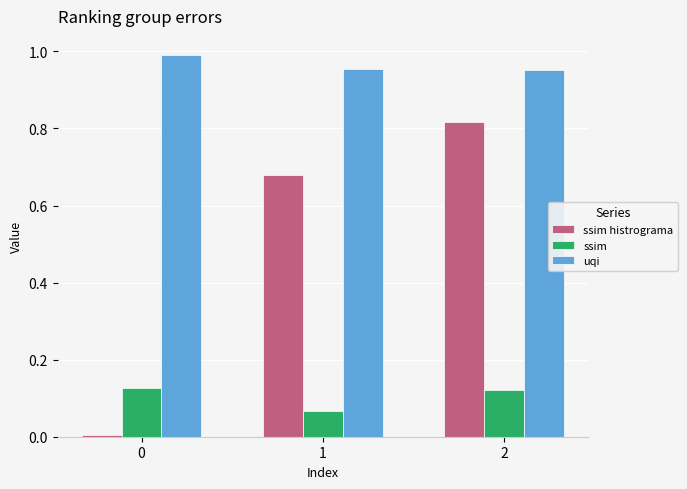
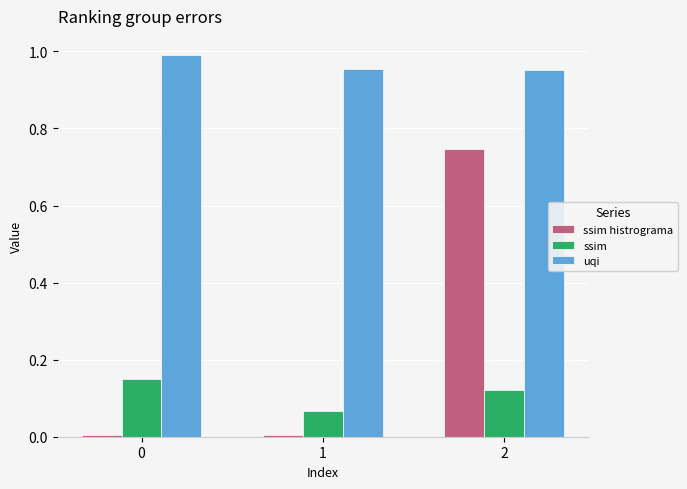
  {
    "ssim histrograma": {
-     "1": 0.68,
-     "2": 0.82
+     "1": 0.00,
+     "2": 0.75
    },
    "ssim": {
-     "0": 0.13,
+     "0": 0.15,
      "1": 0.07,
      "2": 0.12
    },
    "uqi": {
      "0": 0.99,
      "1": 0.96,
      "2": 0.95
    }
  }
